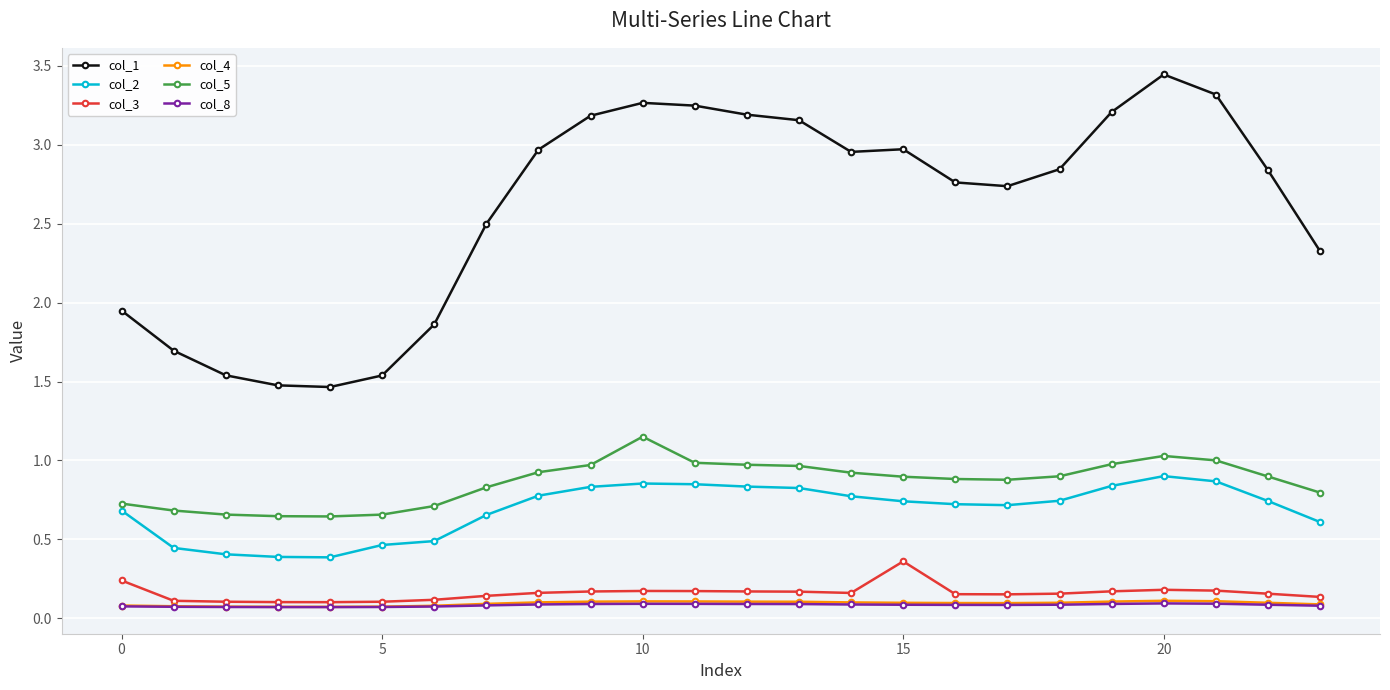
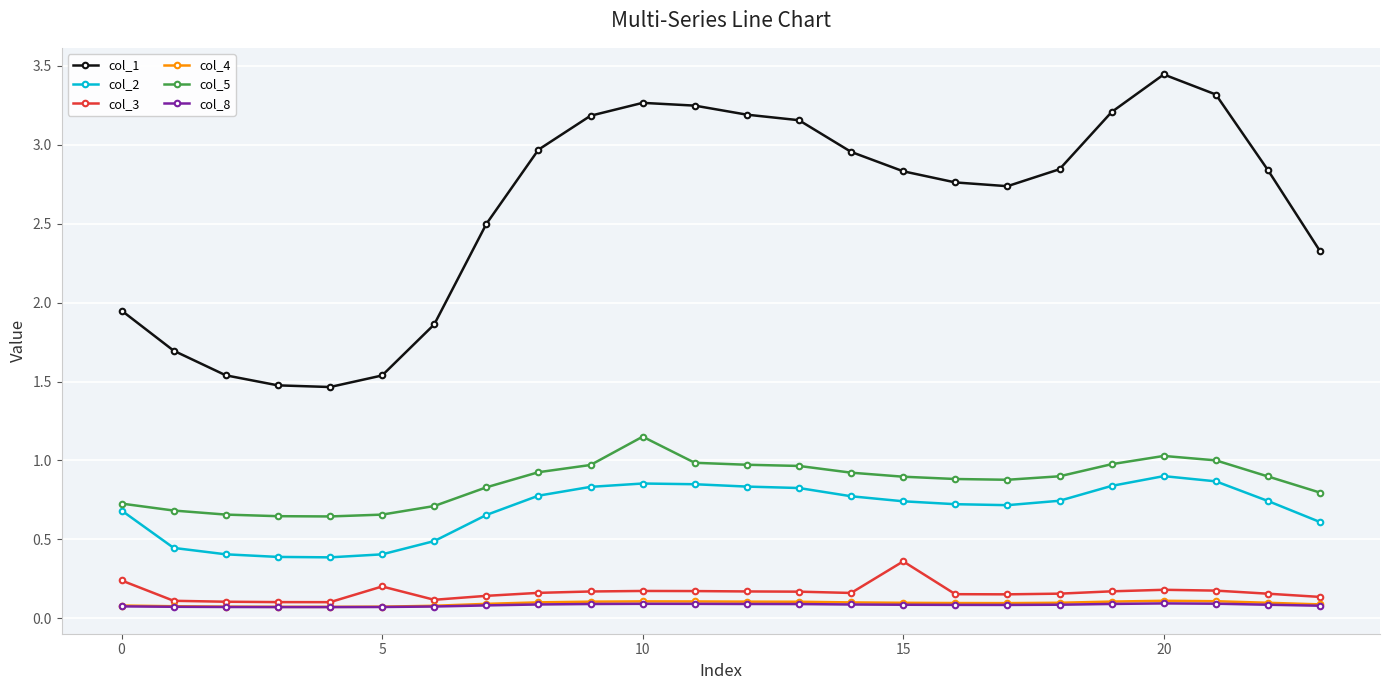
  {
    "col_1": {
      "0": 1.95,
      "5": 1.54,
      "10": 3.27,
-     "15": 2.97,
+     "15": 2.83,
      "20": 3.45
    },
    "col_2": {
      "0": 0.68,
-     "5": 0.46,
+     "5": 0.41,
      "10": 0.85,
      "15": 0.74,
      "20": 0.90
    },
    "col_3": {
      "0": 0.24,
-     "5": 0.10,
+     "5": 0.20,
      "10": 0.17,
      "15": 0.36,
      "20": 0.18
    },
    "col_4": {
      "20": 0.11
    },
    "col_5": {
      "0": 0.73,
      "5": 0.66,
      "10": 1.15,
      "15": 0.90,
      "20": 1.03
    },
    "col_8": {
      "20": 0.09
    }
  }
